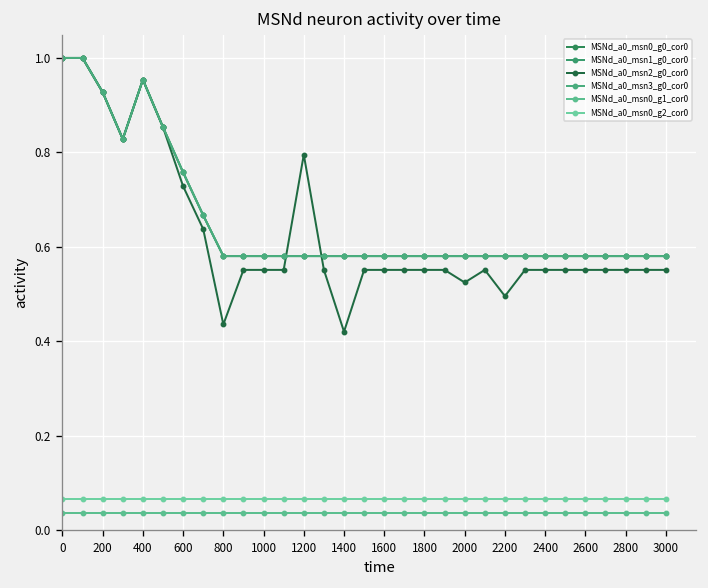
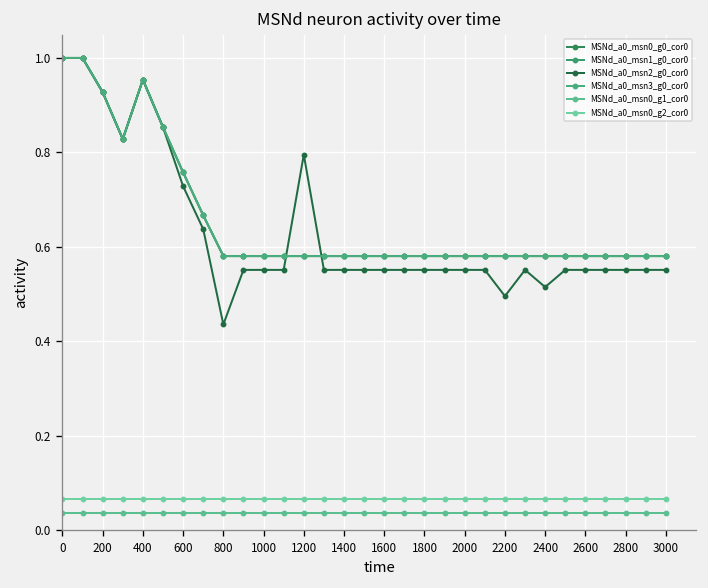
  {
    "MSNd_a0_msn2_g0_cor0": {
      "600": 0.73,
      "800": 0.44,
      "1000": 0.55,
      "1200": 0.80,
-     "1400": 0.42,
+     "1400": 0.55,
      "1600": 0.55,
      "1800": 0.55,
-     "2000": 0.52,
+     "2000": 0.55,
      "2200": 0.50,
-     "2400": 0.55,
+     "2400": 0.51,
      "2600": 0.55,
      "2800": 0.55,
      "3000": 0.55
    }
  }
